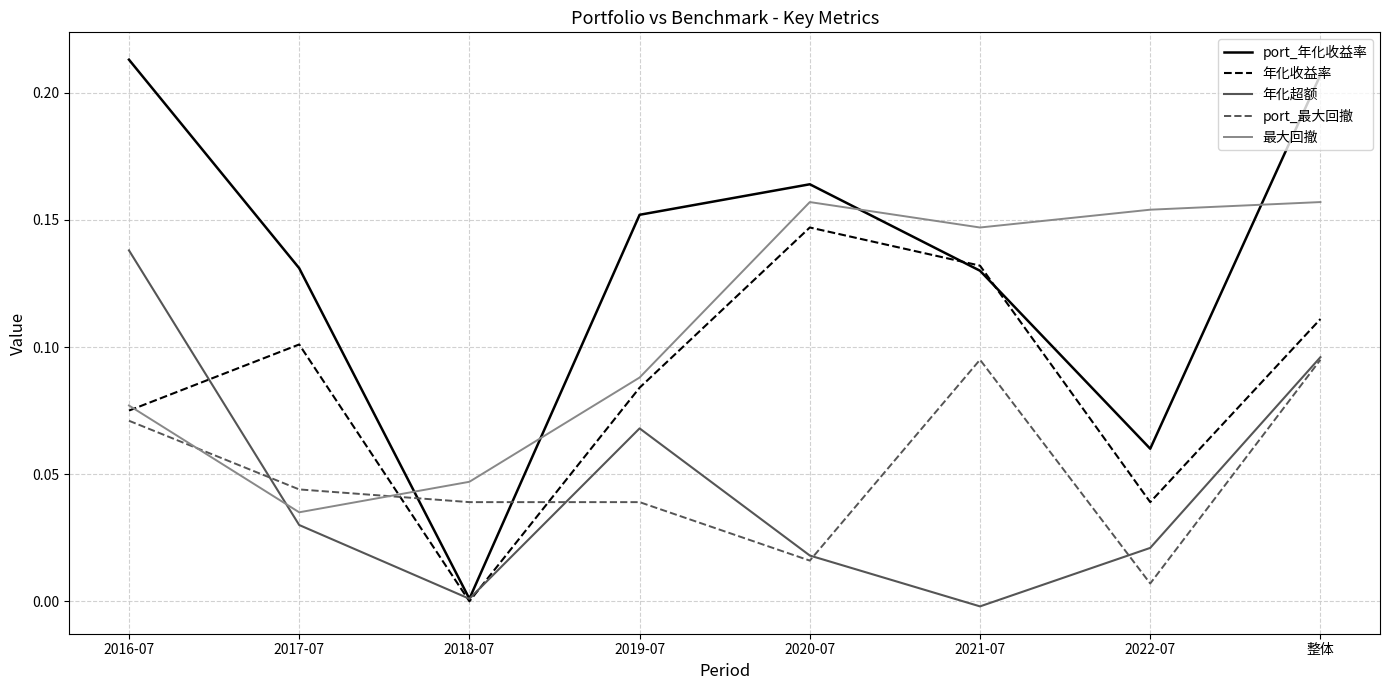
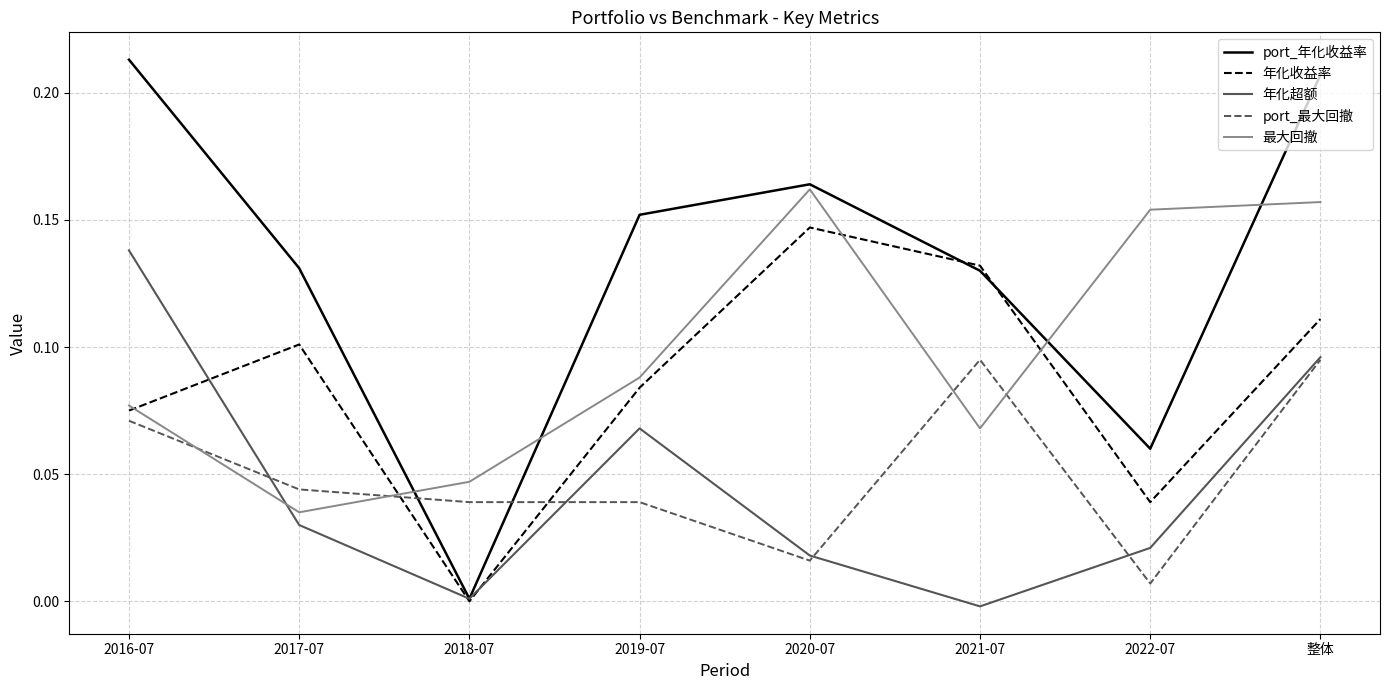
  {
    "最大回撤": {
      "2016-07": 0.077,
      "2017-07": 0.035,
      "2018-07": 0.047,
      "2019-07": 0.088,
-     "2020-07": 0.157,
-     "2021-07": 0.147,
+     "2020-07": 0.162,
+     "2021-07": 0.068,
      "2022-07": 0.154,
      "整体": 0.157
    }
  }
